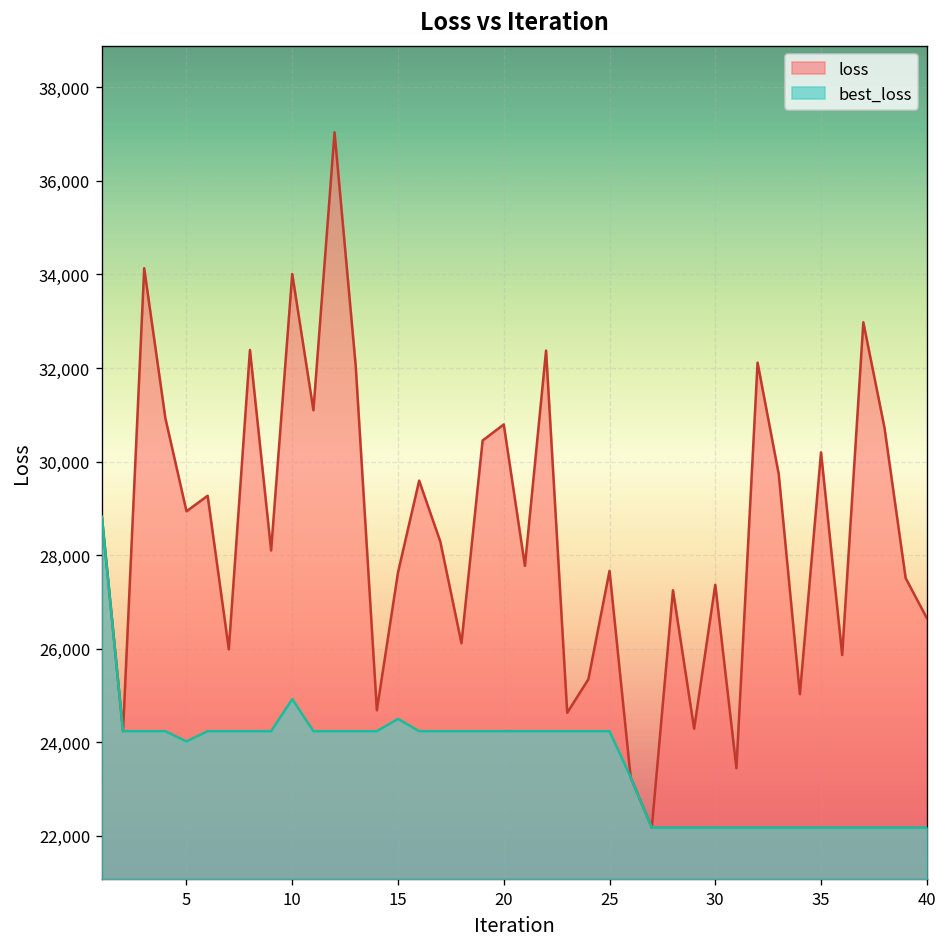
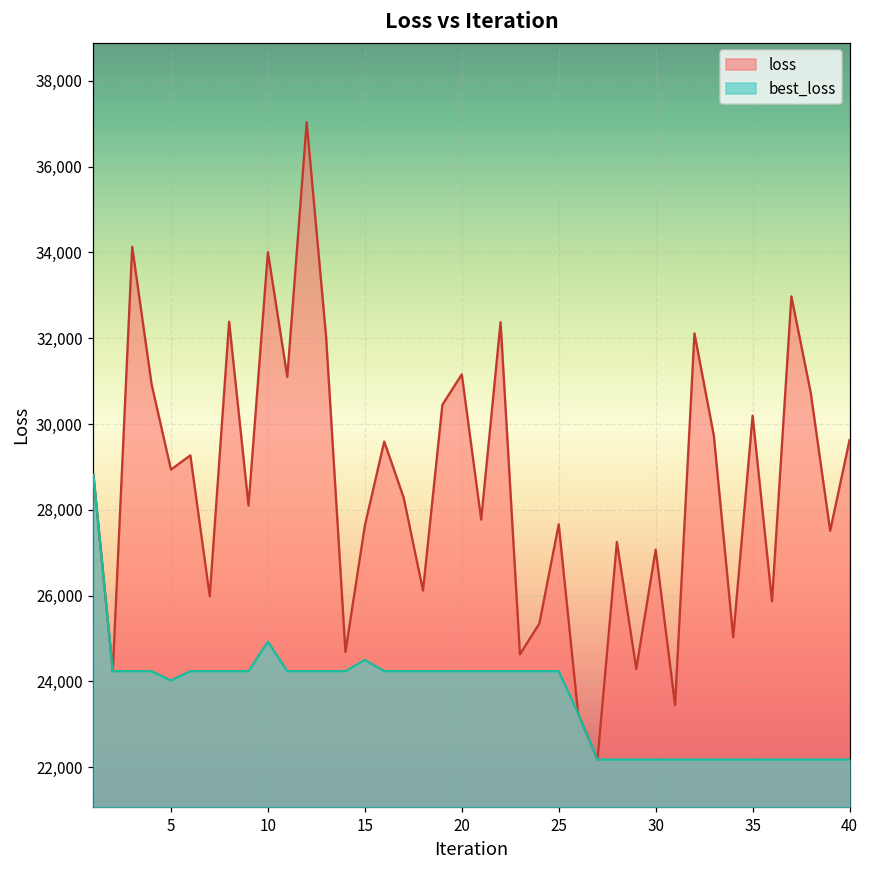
  {
    "loss": {
      "5": "28,900",
      "10": "34,000",
      "15": "27,600",
-     "20": "30,800",
+     "20": "31,200",
      "25": "27,700",
-     "30": "27,400",
+     "30": "27,100",
      "35": "30,200",
-     "40": "26,700"
+     "40": "29,600"
    },
    "best_loss": {
      "5": "24,000",
      "10": "24,900",
      "15": "24,500",
      "20": "24,200",
      "25": "24,200",
      "30": "22,200",
      "35": "22,200",
      "40": "22,200"
    }
  }
